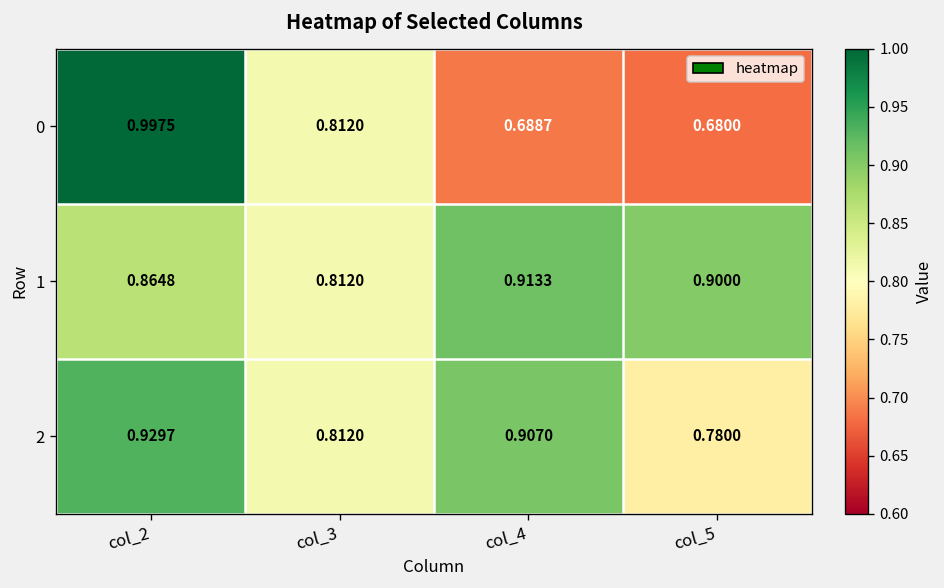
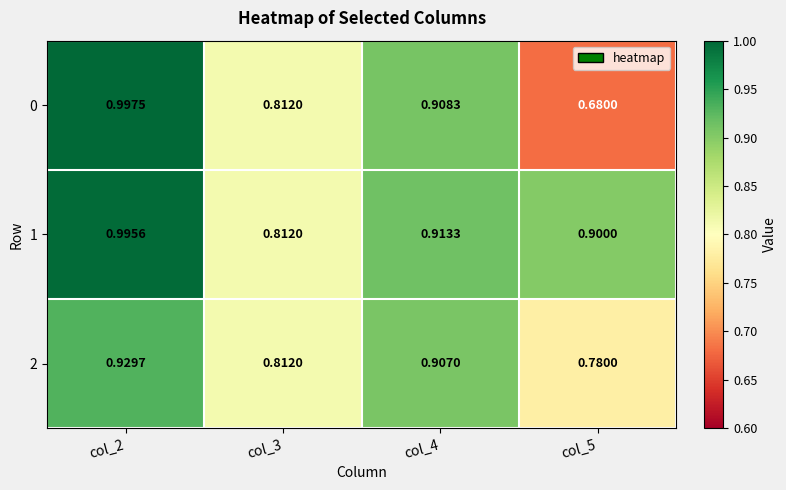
  {
    "0": {
      "col_2": 0.9975,
      "col_3": 0.8120,
-     "col_4": 0.6887,
+     "col_4": 0.9083,
      "col_5": 0.6800
    },
    "1": {
-     "col_2": 0.8648,
+     "col_2": 0.9956,
      "col_3": 0.8120,
      "col_4": 0.9133,
      "col_5": 0.9000
    },
    "2": {
      "col_2": 0.9297,
      "col_3": 0.8120,
      "col_4": 0.9070,
      "col_5": 0.7800
    }
  }
